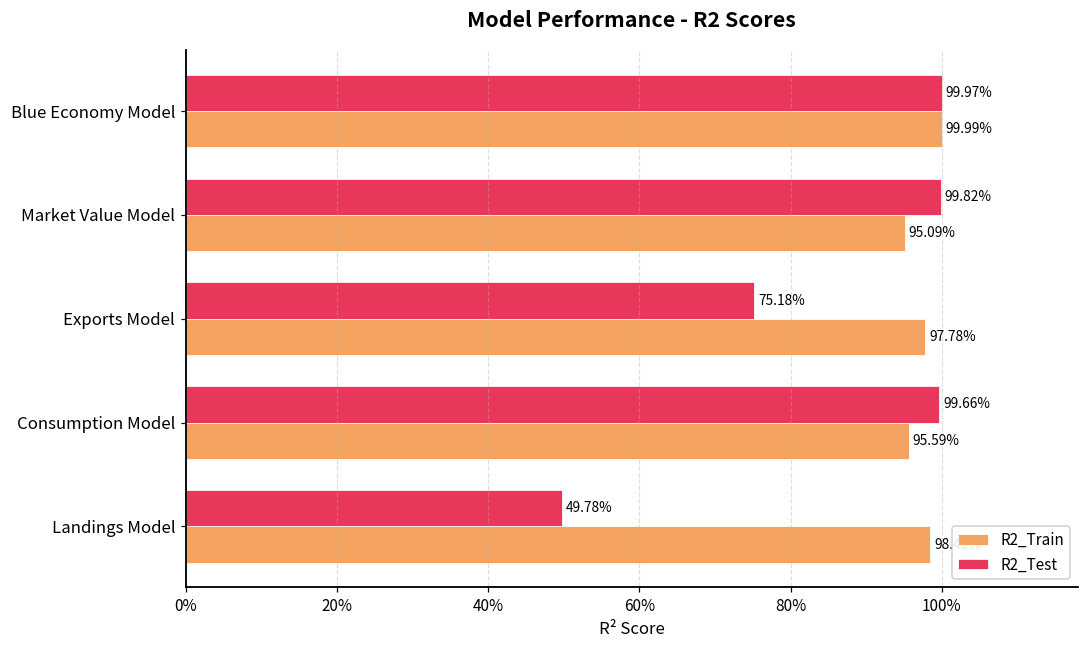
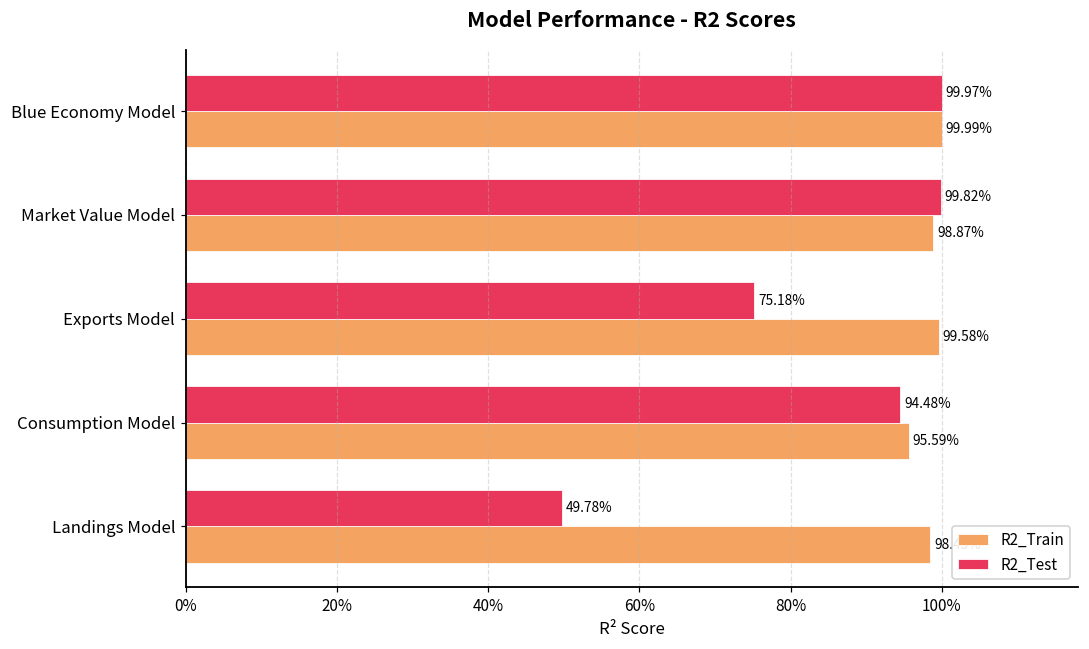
  {
    "R2_Train": {
      "Blue Economy Model": "99.99%",
-     "Market Value Model": "95.09%",
-     "Exports Model": "97.78%",
+     "Market Value Model": "98.87%",
+     "Exports Model": "99.58%",
      "Consumption Model": "95.59%"
    },
    "R2_Test": {
      "Blue Economy Model": "99.97%",
      "Market Value Model": "99.82%",
      "Exports Model": "75.18%",
-     "Consumption Model": "99.66%",
+     "Consumption Model": "94.48%",
      "Landings Model": "49.78%"
    }
  }
